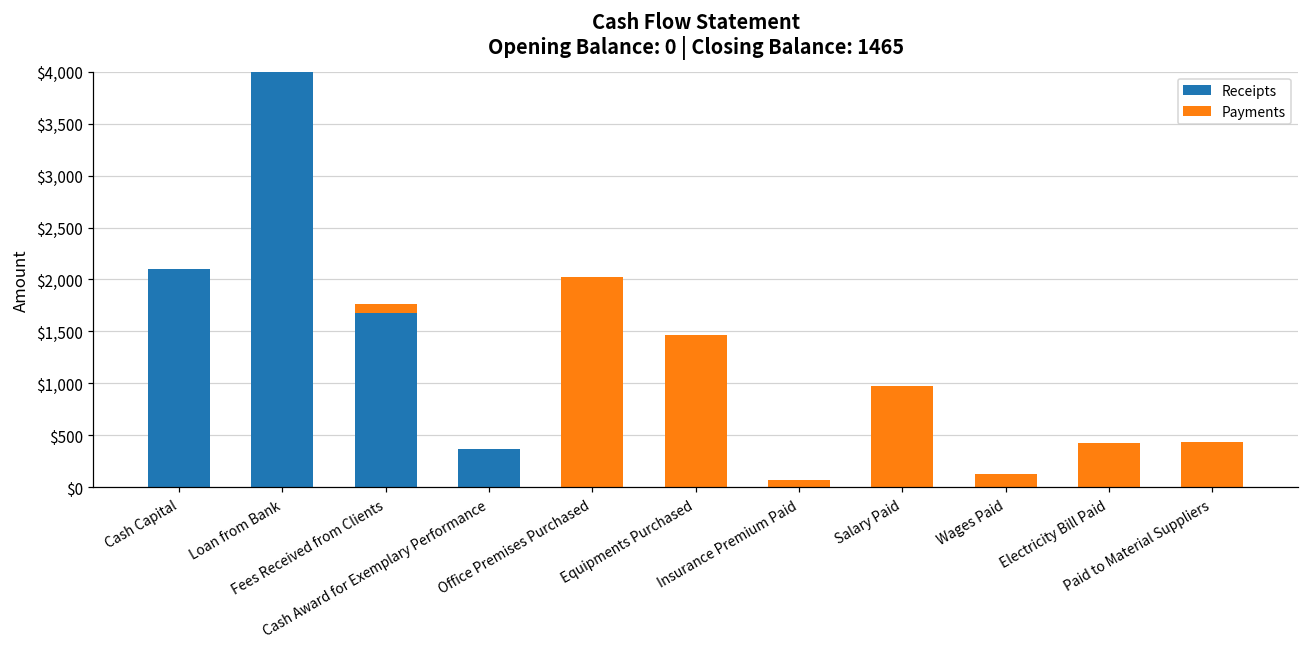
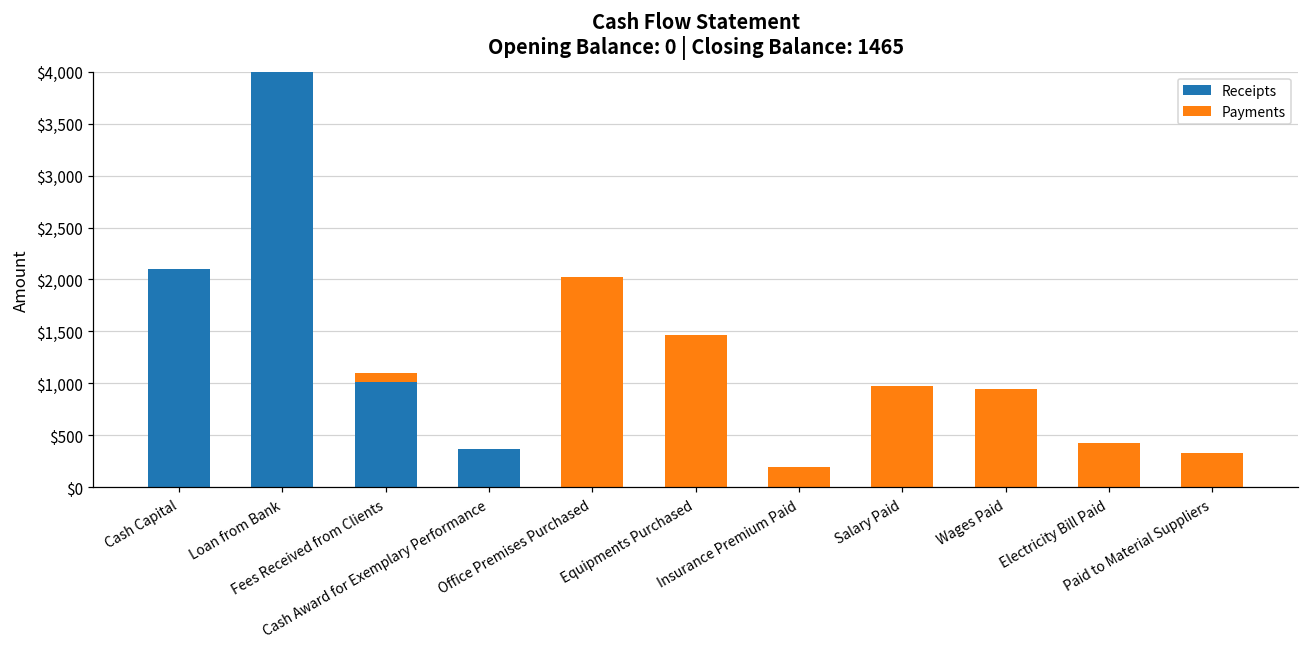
  {
    "Receipts": {
      "Cash Capital": "$2,100",
      "Loan from Bank": "$4,000",
-     "Fees Received from Clients": "$1,700",
+     "Fees Received from Clients": "$1,000",
      "Cash Award for Exemplary Performance": "$400",
      "Office Premises Purchased": "$0",
      "Equipments Purchased": "$0",
      "Insurance Premium Paid": "$0",
      "Salary Paid": "$0",
      "Wages Paid": "$0",
      "Electricity Bill Paid": "$0",
      "Paid to Material Suppliers": "$0"
    },
    "Payments": {
      "Cash Capital": "$0",
      "Loan from Bank": "$0",
      "Fees Received from Clients": "$100",
      "Cash Award for Exemplary Performance": "$0",
      "Office Premises Purchased": "$2,000",
      "Equipments Purchased": "$1,500",
-     "Insurance Premium Paid": "$100",
+     "Insurance Premium Paid": "$200",
      "Salary Paid": "$1,000",
-     "Wages Paid": "$100",
+     "Wages Paid": "$900",
      "Electricity Bill Paid": "$400",
-     "Paid to Material Suppliers": "$400"
+     "Paid to Material Suppliers": "$300"
    }
  }
